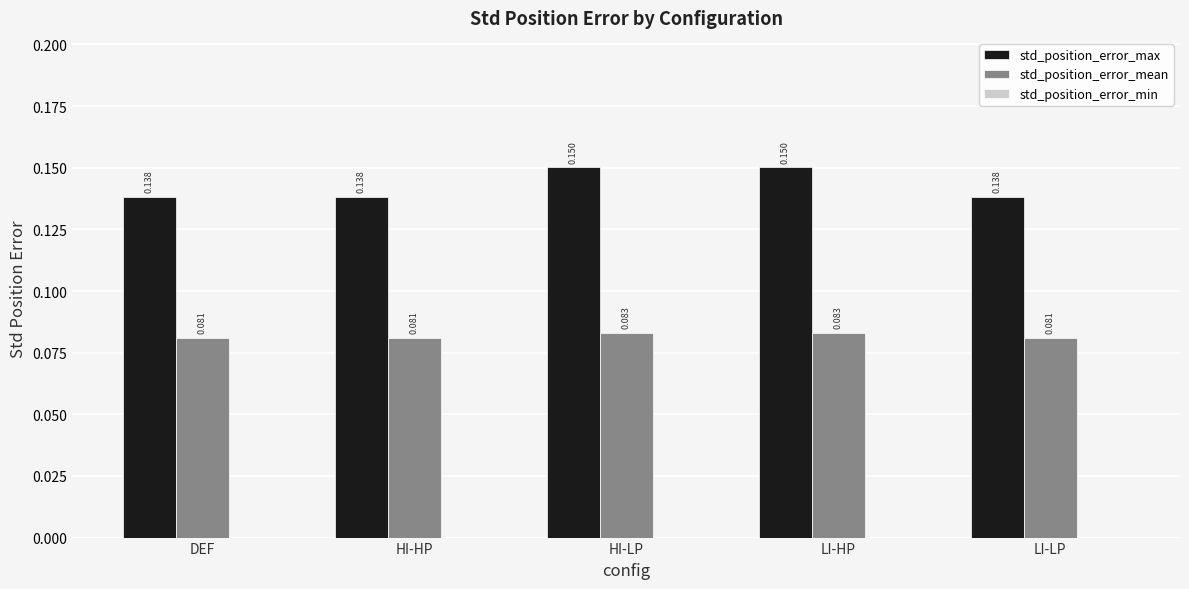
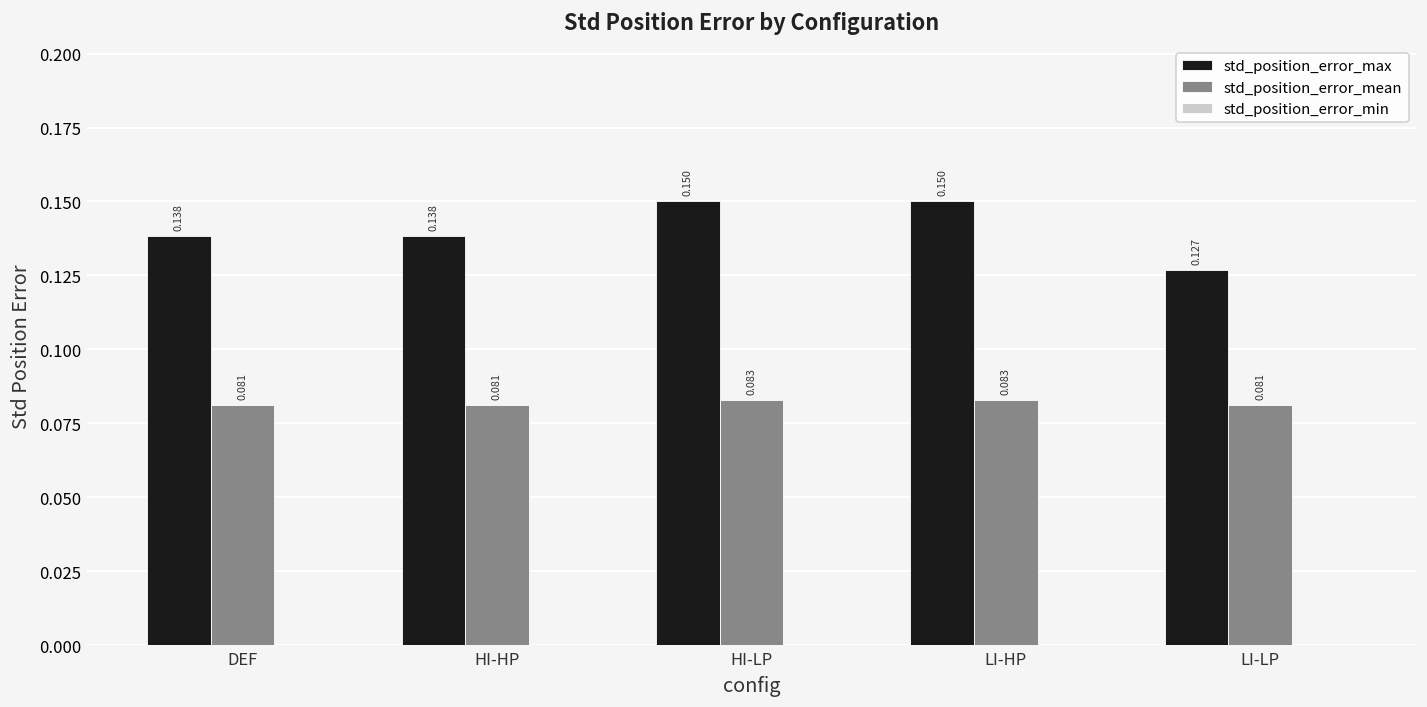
  {
    "std_position_error_max": {
      "DEF": 0.138,
      "HI-HP": 0.138,
      "HI-LP": 0.150,
      "LI-HP": 0.150,
-     "LI-LP": 0.138
+     "LI-LP": 0.127
    },
    "std_position_error_mean": {
      "DEF": 0.081,
      "HI-HP": 0.081,
      "HI-LP": 0.083,
      "LI-HP": 0.083,
      "LI-LP": 0.081
    },
    "std_position_error_min": {
      "DEF": 0.000,
      "HI-HP": 0.000,
      "HI-LP": 0.000,
      "LI-HP": 0.000,
      "LI-LP": 0.000
    }
  }
